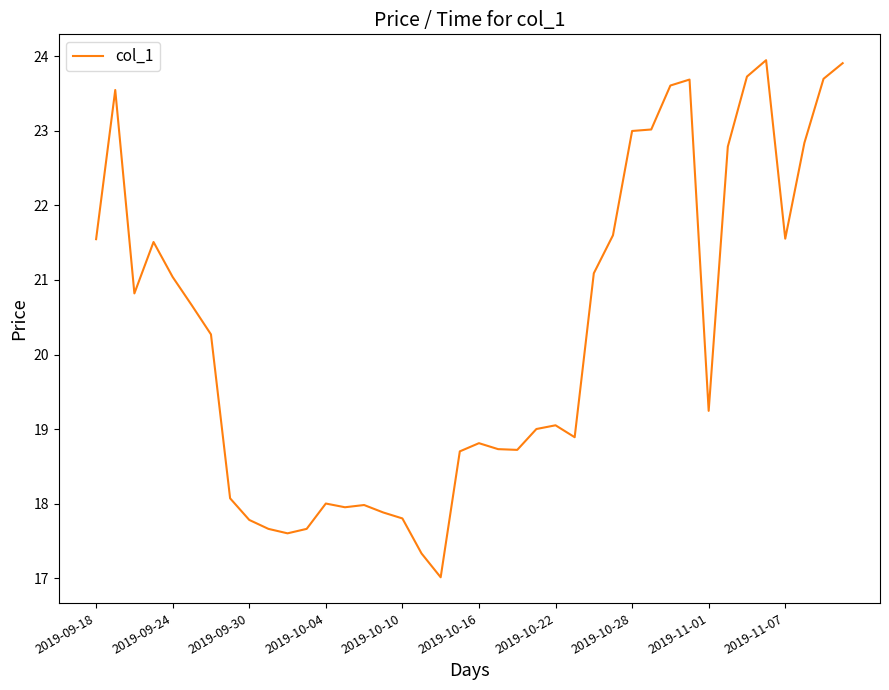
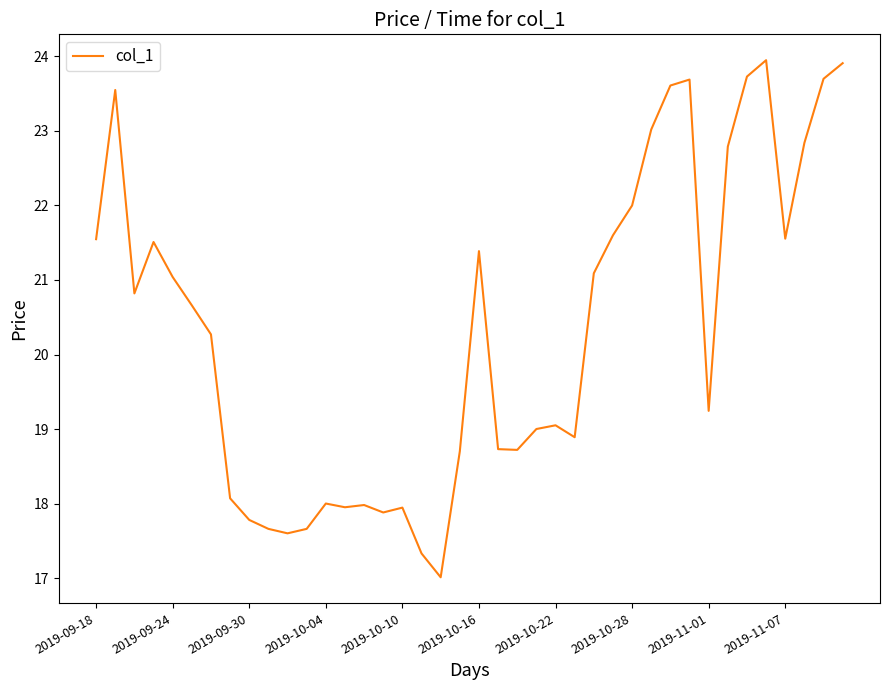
  {
    "2019-09-18": 21.5,
    "2019-09-24": 21.0,
    "2019-09-30": 17.8,
    "2019-10-04": 18.0,
-   "2019-10-10": 17.8,
-   "2019-10-16": 18.8,
+   "2019-10-10": 17.9,
+   "2019-10-16": 21.4,
    "2019-10-22": 19.0,
-   "2019-10-28": 23,
+   "2019-10-28": 22,
    "2019-11-01": 19.2,
    "2019-11-07": 21.6
  }
